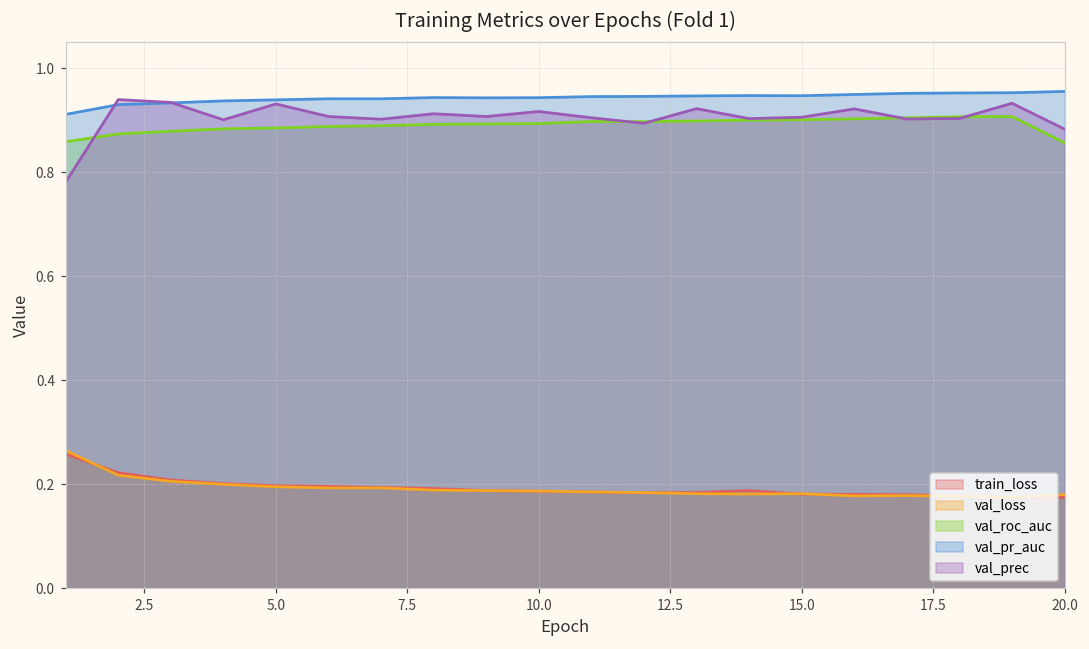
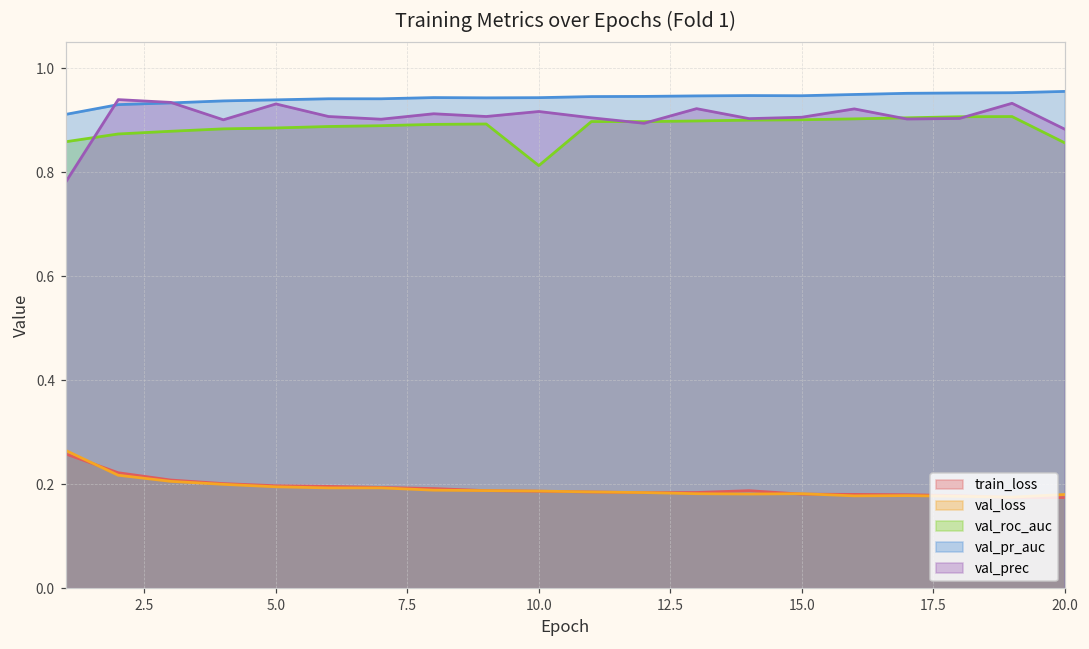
  {
    "val_roc_auc": {
      "5.0": 0.89,
-     "10.0": 0.89,
+     "10.0": 0.81,
      "20.0": 0.86
    }
  }
